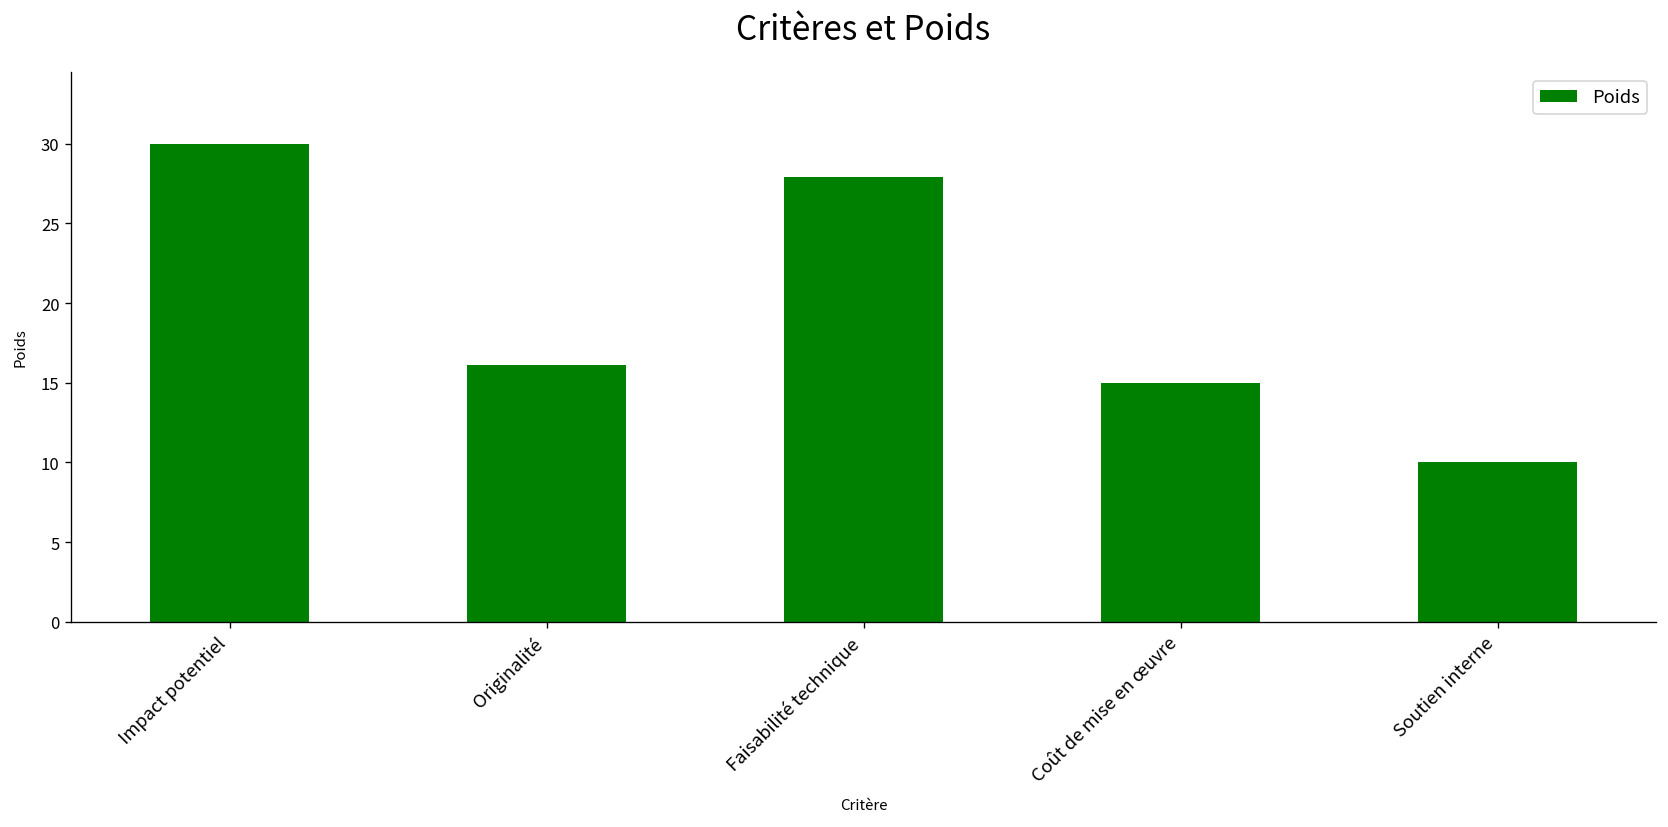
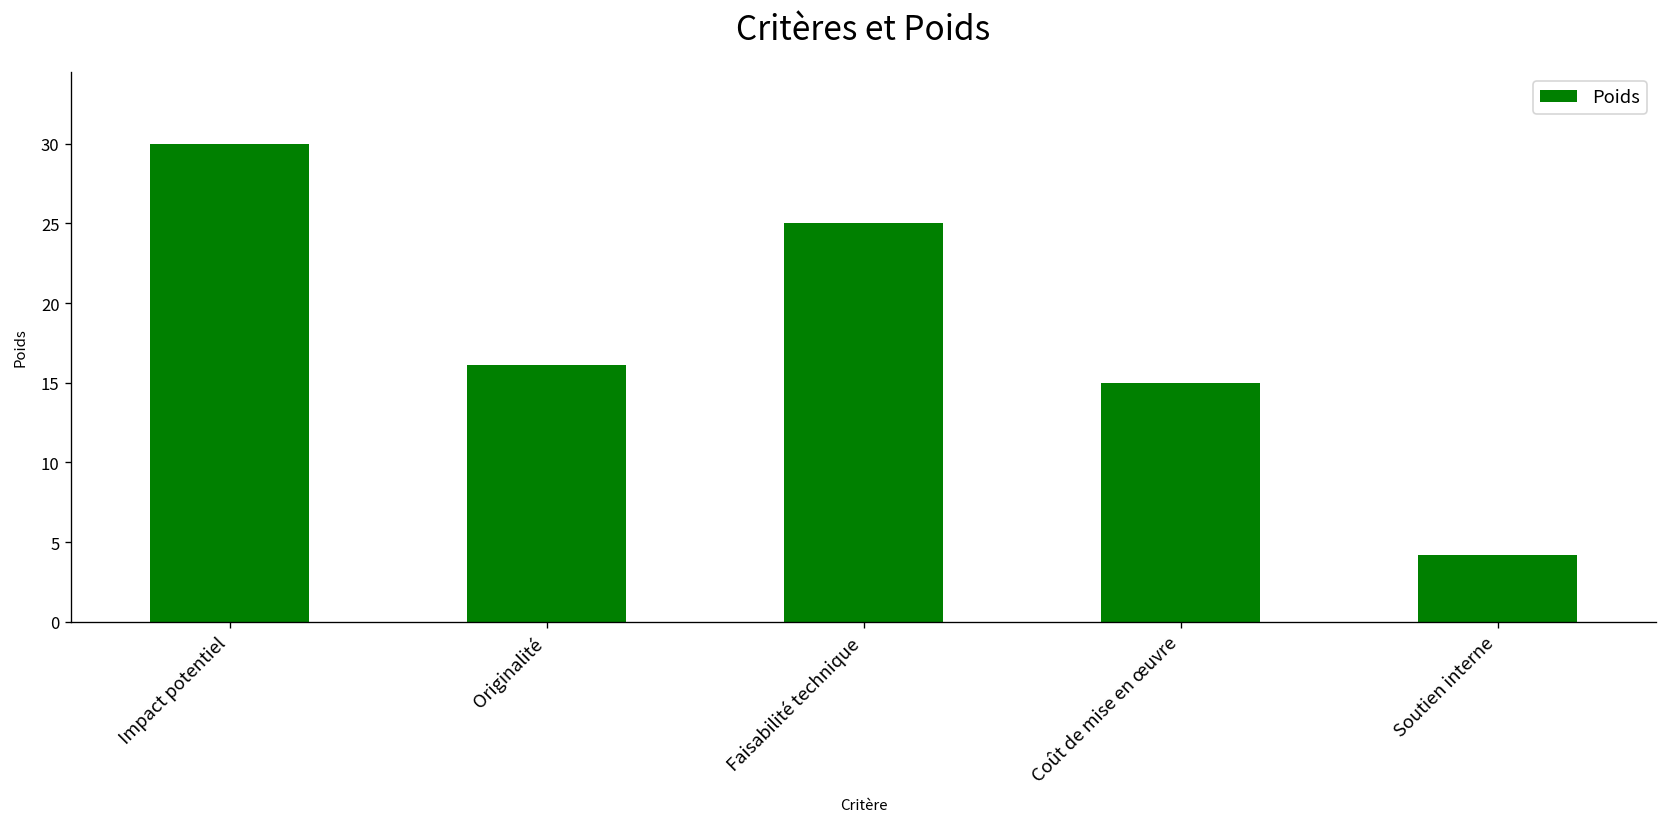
  {
    "Impact potentiel": 30.0,
    "Originalité": 16.1,
-   "Faisabilité technique": 27.9,
+   "Faisabilité technique": 25.0,
    "Coût de mise en œuvre": 15.0,
-   "Soutien interne": 10.0
+   "Soutien interne": 4.2
  }
